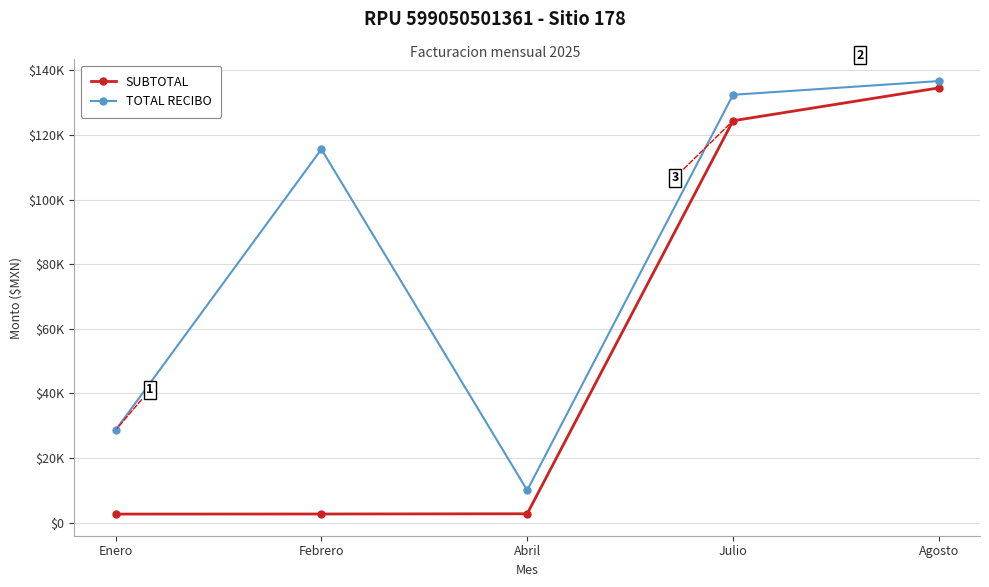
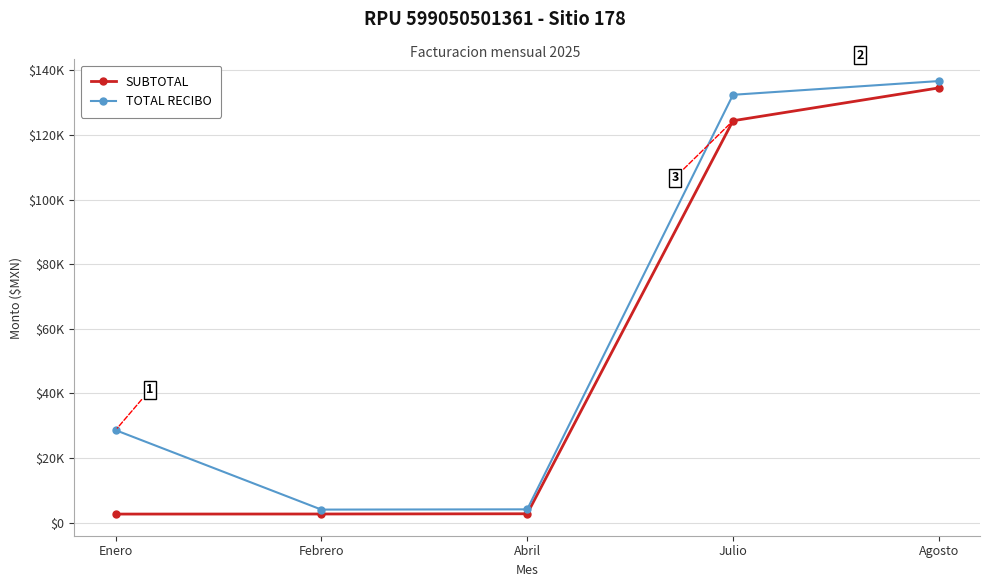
  {
    "SUBTOTAL": {
      "Enero": "$3000",
      "Febrero": "$3000",
      "Abril": "$3000",
      "Agosto": "$135000"
    },
    "TOTAL RECIBO": {
-     "Febrero": "$116000",
-     "Abril": "$10000",
+     "Febrero": "$4000",
+     "Abril": "$4000",
      "Julio": "$132000",
      "Agosto": "$137000"
    }
  }
